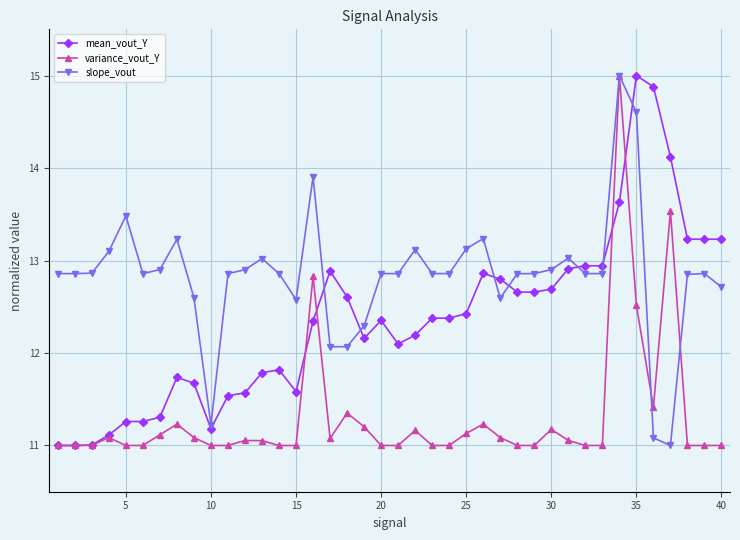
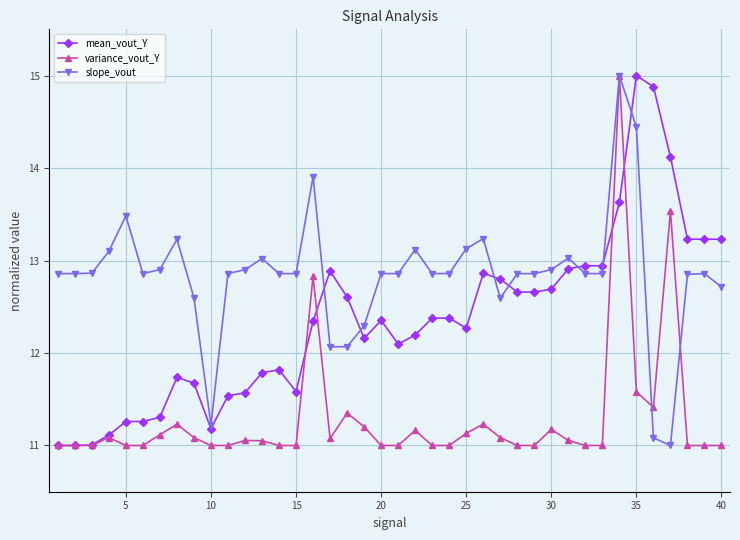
  {
    "mean_vout_Y": {
      "5": 11.3,
      "10": 11.2,
      "15": 11.6,
      "20": 12.4,
-     "25": 12.4,
+     "25": 12.3,
      "30": 12.7,
      "35": 15.0,
      "40": 13.2
    },
    "variance_vout_Y": {
      "5": 11.0,
      "10": 11.0,
      "15": 11.0,
      "20": 11.0,
      "25": 11.1,
      "30": 11.2,
-     "35": 12.5,
+     "35": 11.6,
      "40": 11.0
    },
    "slope_vout": {
      "5": 13.5,
      "10": 11.2,
-     "15": 12.6,
+     "15": 12.9,
      "20": 12.9,
      "25": 13.1,
      "30": 12.9,
-     "35": 14.6,
+     "35": 14.4,
      "40": 12.7
    }
  }
